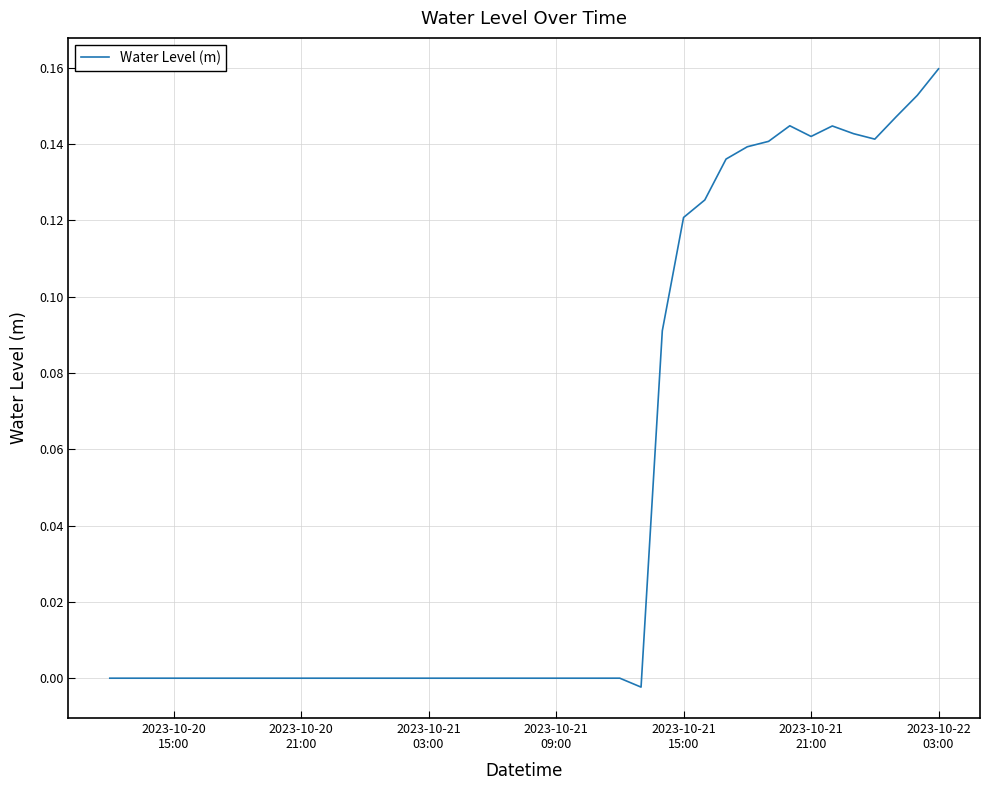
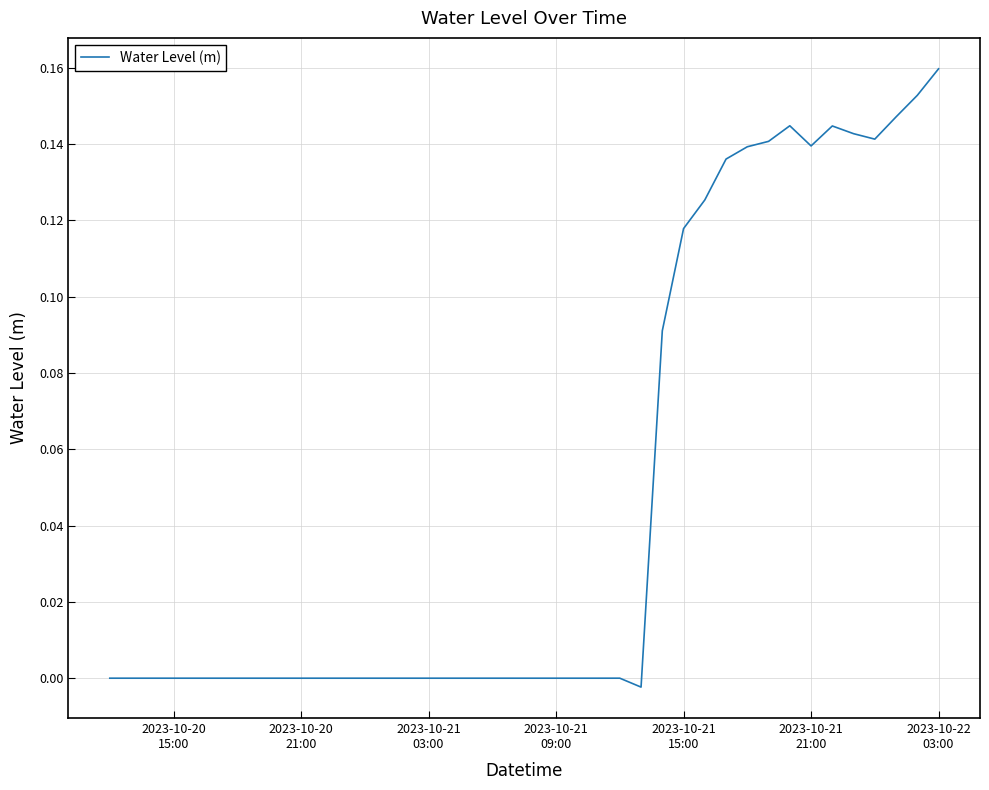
  {
    "2023-10-20 15:00": 0.000,
    "2023-10-20 21:00": 0.000,
    "2023-10-21 03:00": 0.000,
    "2023-10-21 09:00": 0.000,
-   "2023-10-21 15:00": 0.121,
-   "2023-10-21 21:00": 0.142,
+   "2023-10-21 15:00": 0.118,
+   "2023-10-21 21:00": 0.140,
    "2023-10-22 03:00": 0.160
  }
